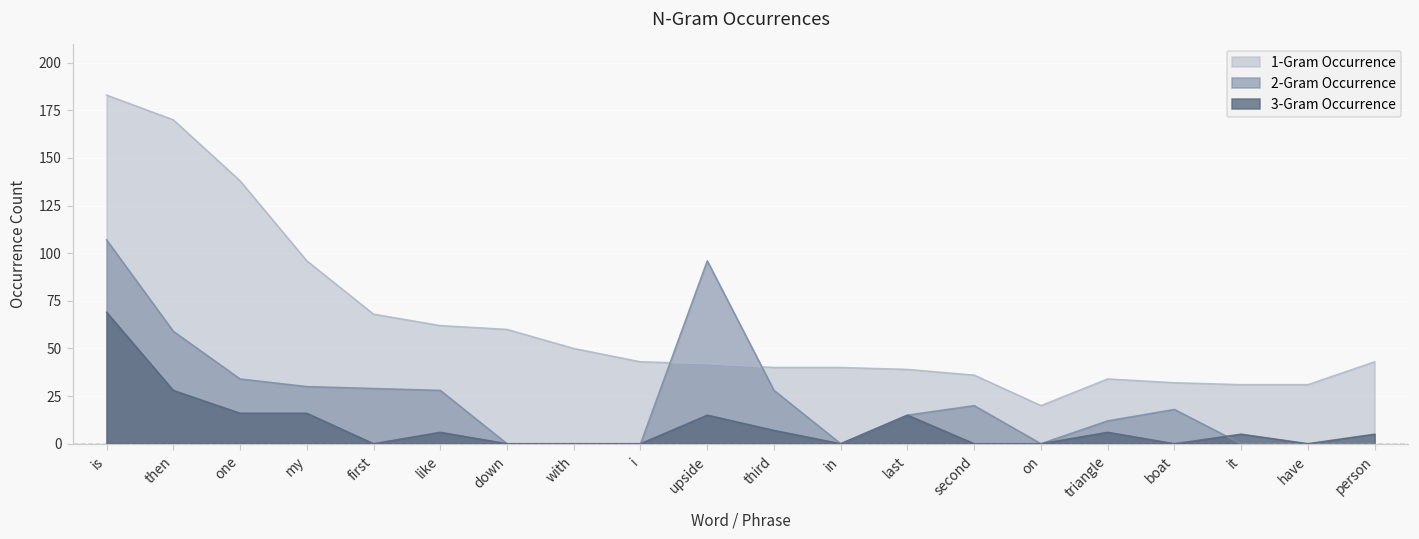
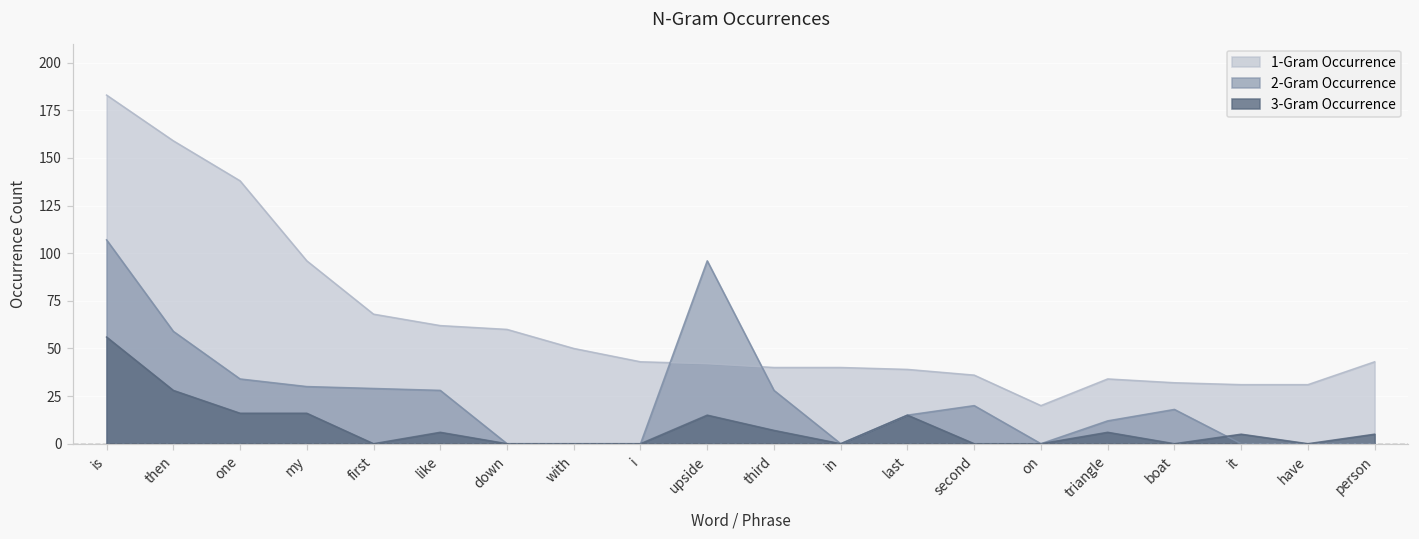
  {
    "1-Gram Occurrence": {
      "is": 183,
-     "then": 170,
+     "then": 159,
      "one": 138,
      "my": 96,
      "first": 68,
      "like": 62,
      "down": 60,
      "with": 50,
      "i": 43,
      "upside": 42,
      "third": 40,
      "in": 40,
      "last": 39,
      "second": 36,
      "on": 20,
      "triangle": 34,
      "boat": 32,
      "it": 31,
      "have": 31,
      "person": 43
    },
    "2-Gram Occurrence": {
      "is": 107,
      "then": 59,
      "one": 34,
      "my": 30,
      "first": 29,
      "like": 28,
      "upside": 96,
      "third": 28,
      "second": 20,
      "triangle": 12,
      "boat": 18,
      "it": 0,
      "person": 0
    },
    "3-Gram Occurrence": {
-     "is": 69,
+     "is": 56,
      "then": 28,
      "one": 16,
      "my": 16,
      "first": 0,
      "like": 6,
      "upside": 15,
      "third": 7,
      "second": 0,
      "triangle": 6,
      "boat": 0,
      "it": 5,
      "person": 5
    }
  }
